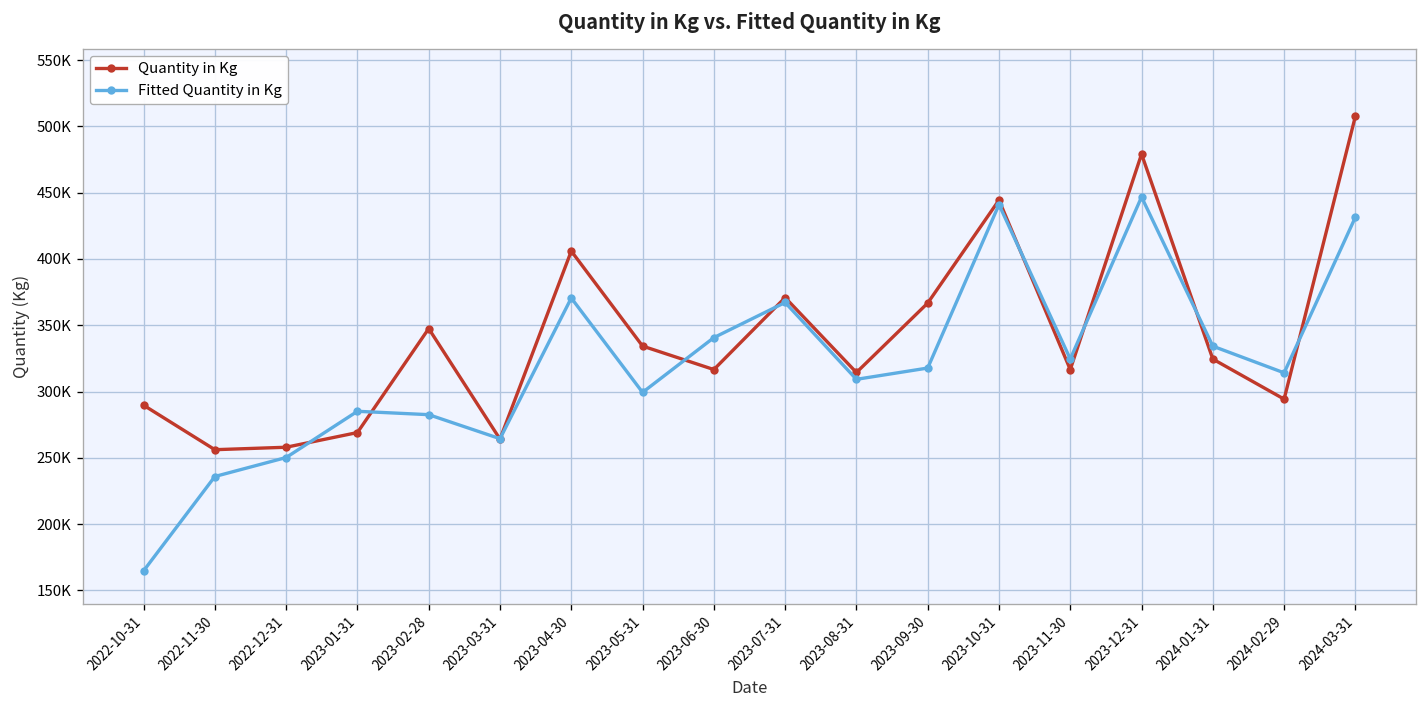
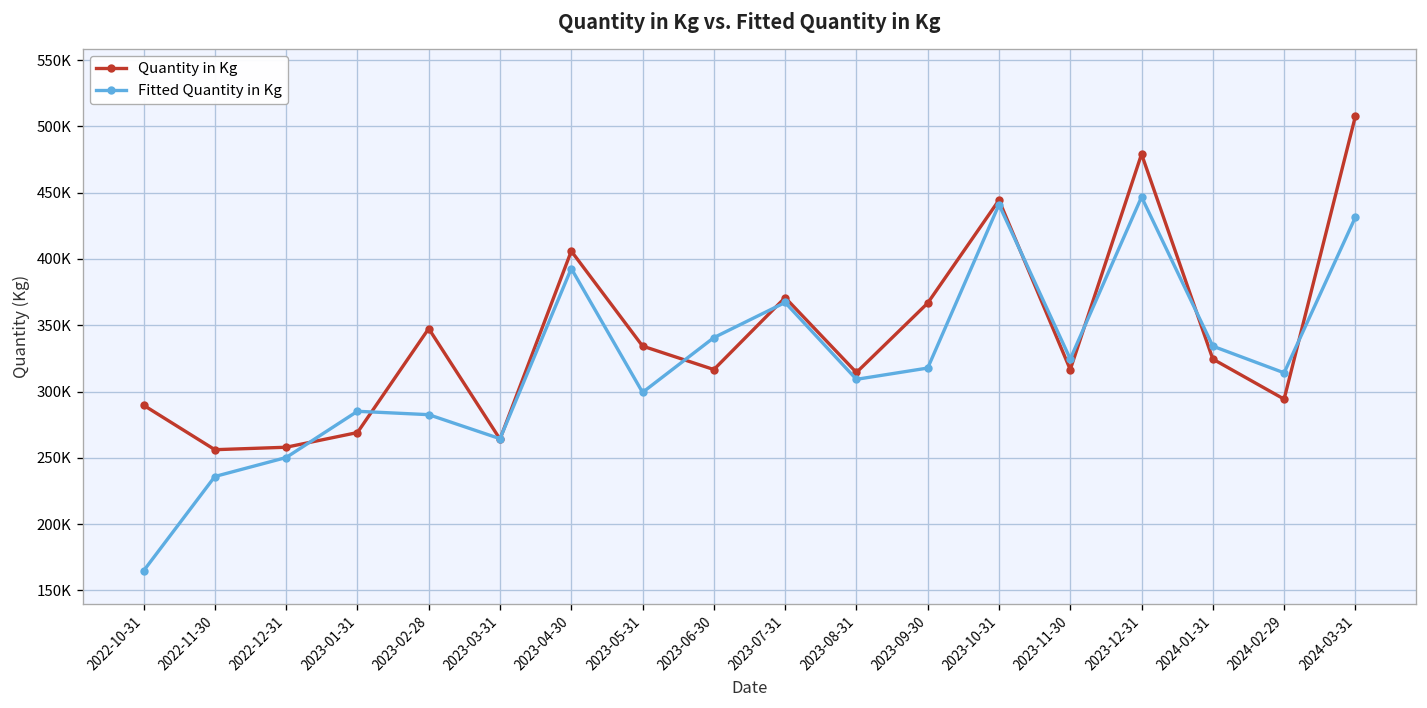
  {
    "Quantity in Kg": {
      "2022-10-31": 290000,
      "2022-11-30": 256000,
      "2022-12-31": 258000,
      "2023-01-31": 269000,
      "2023-02-28": 347000,
      "2023-04-30": 406000,
      "2023-05-31": 334000,
      "2023-06-30": 317000,
      "2023-07-31": 371000,
      "2023-08-31": 314000,
      "2023-09-30": 367000,
      "2023-10-31": 444000,
      "2023-11-30": 317000,
      "2023-12-31": 479000,
      "2024-01-31": 324000,
      "2024-02-29": 294000,
      "2024-03-31": 508000
    },
    "Fitted Quantity in Kg": {
      "2022-10-31": 165000,
      "2022-11-30": 236000,
      "2022-12-31": 250000,
      "2023-01-31": 285000,
      "2023-02-28": 283000,
-     "2023-04-30": 371000,
+     "2023-04-30": 393000,
      "2023-05-31": 299000,
      "2023-06-30": 341000,
      "2023-07-31": 367000,
      "2023-08-31": 309000,
      "2023-09-30": 318000,
      "2023-10-31": 441000,
      "2023-11-30": 325000,
      "2023-12-31": 447000,
      "2024-01-31": 334000,
      "2024-02-29": 314000,
      "2024-03-31": 432000
    }
  }
